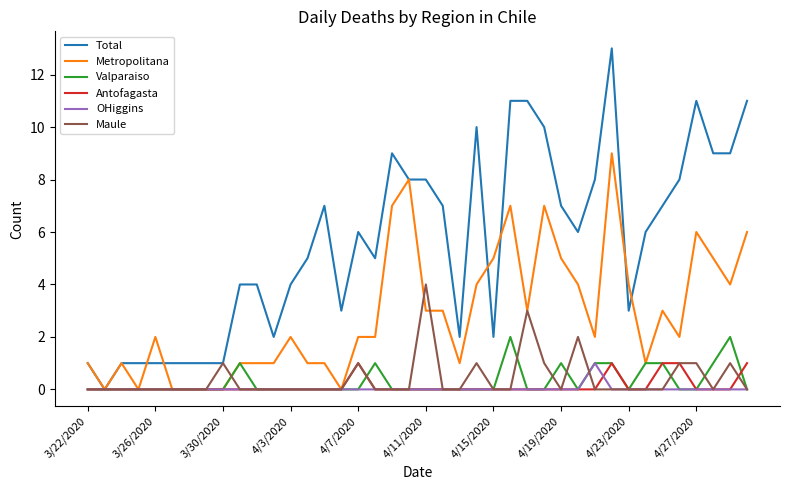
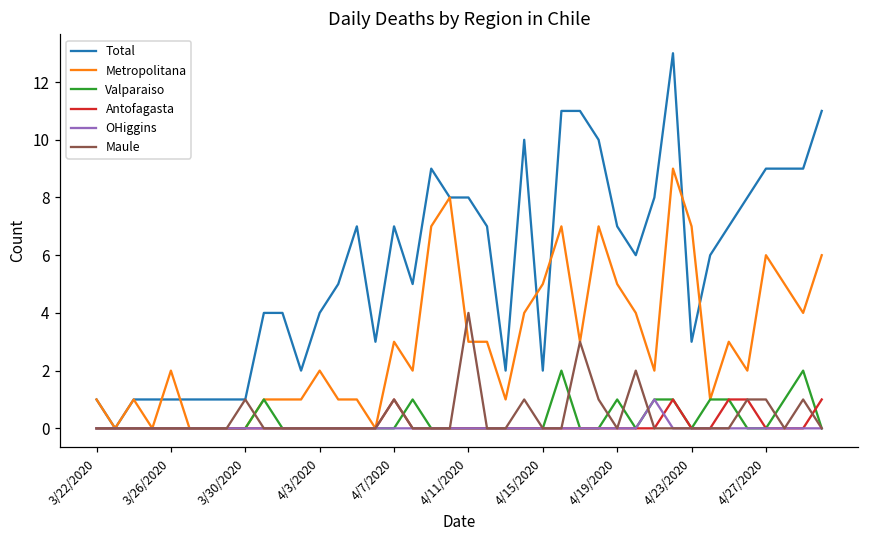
  {
    "Total": {
      "3/26/2020": 1,
      "4/3/2020": 4,
-     "4/7/2020": 6,
+     "4/7/2020": 7,
      "4/11/2020": 8,
      "4/15/2020": 2,
      "4/19/2020": 7,
      "4/23/2020": 3,
-     "4/27/2020": 11
+     "4/27/2020": 9
    },
    "Metropolitana": {
      "3/26/2020": 2,
      "4/3/2020": 2,
-     "4/7/2020": 2,
+     "4/7/2020": 3,
      "4/11/2020": 3,
      "4/15/2020": 5,
      "4/19/2020": 5,
-     "4/23/2020": 4,
+     "4/23/2020": 7,
      "4/27/2020": 6
    },
    "Valparaiso": {
      "4/19/2020": 1
    },
    "Maule": {
      "4/11/2020": 4,
      "4/27/2020": 1
    }
  }
